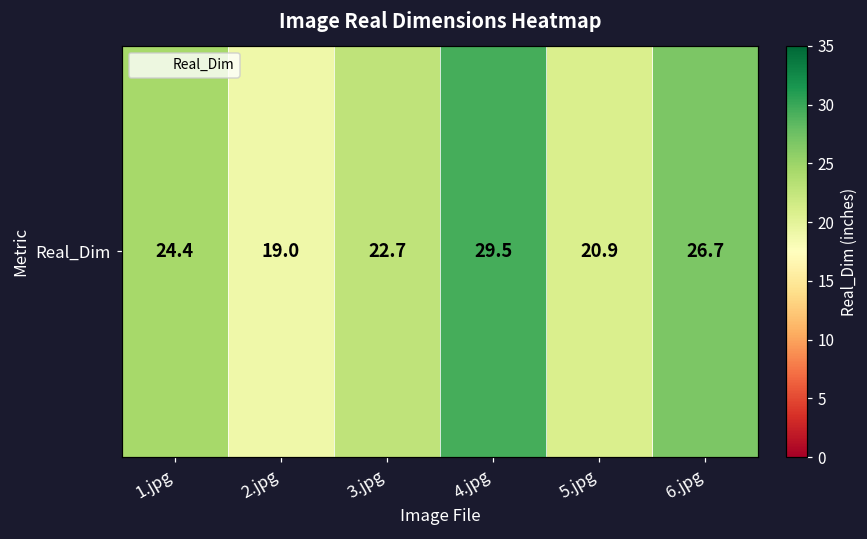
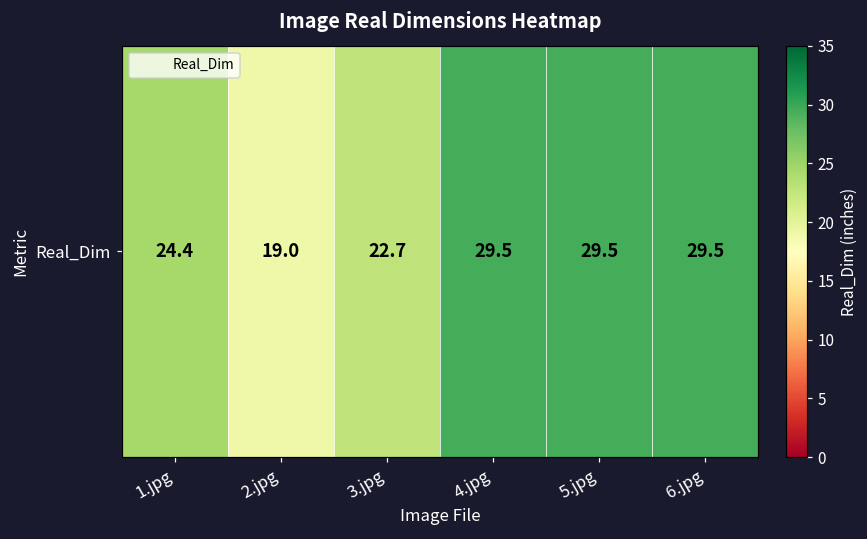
  {
    "Real_Dim": {
      "1.jpg": 24.4,
      "2.jpg": 19.0,
      "3.jpg": 22.7,
      "4.jpg": 29.5,
-     "5.jpg": 20.9,
-     "6.jpg": 26.7
+     "5.jpg": 29.5,
+     "6.jpg": 29.5
    }
  }
